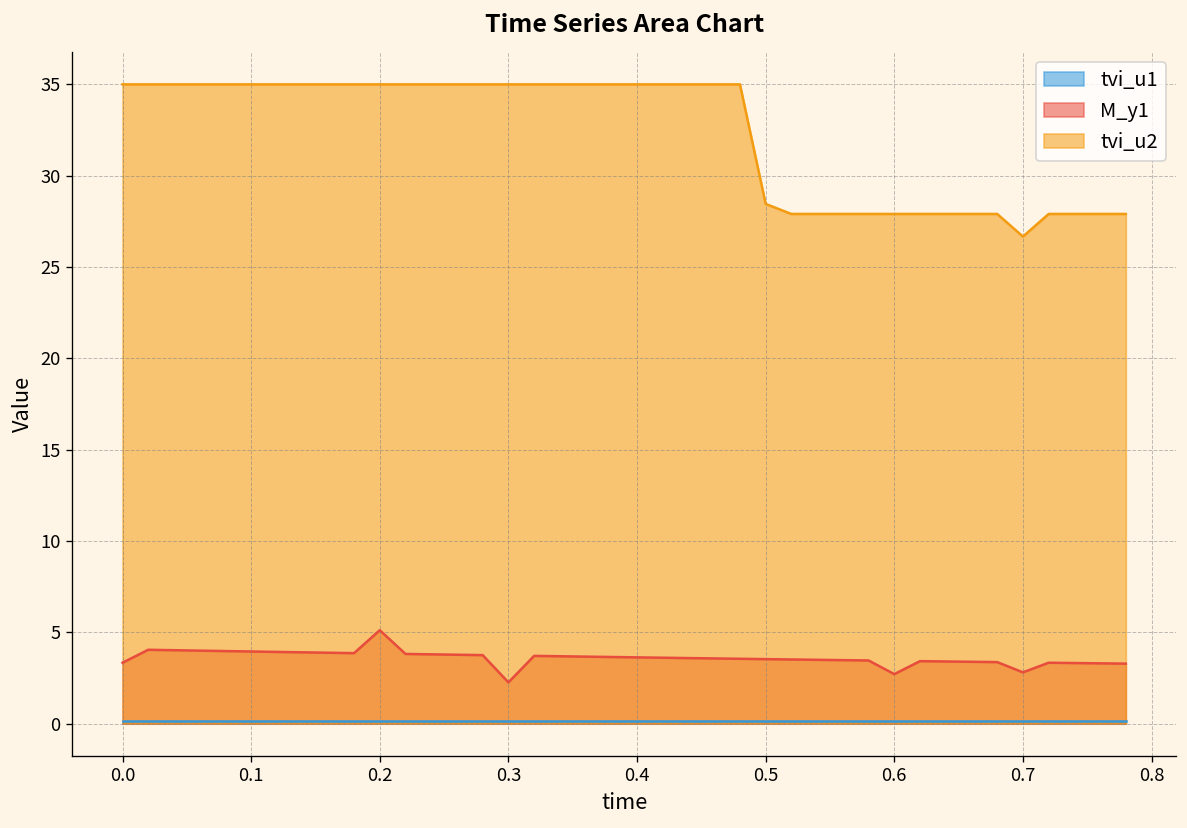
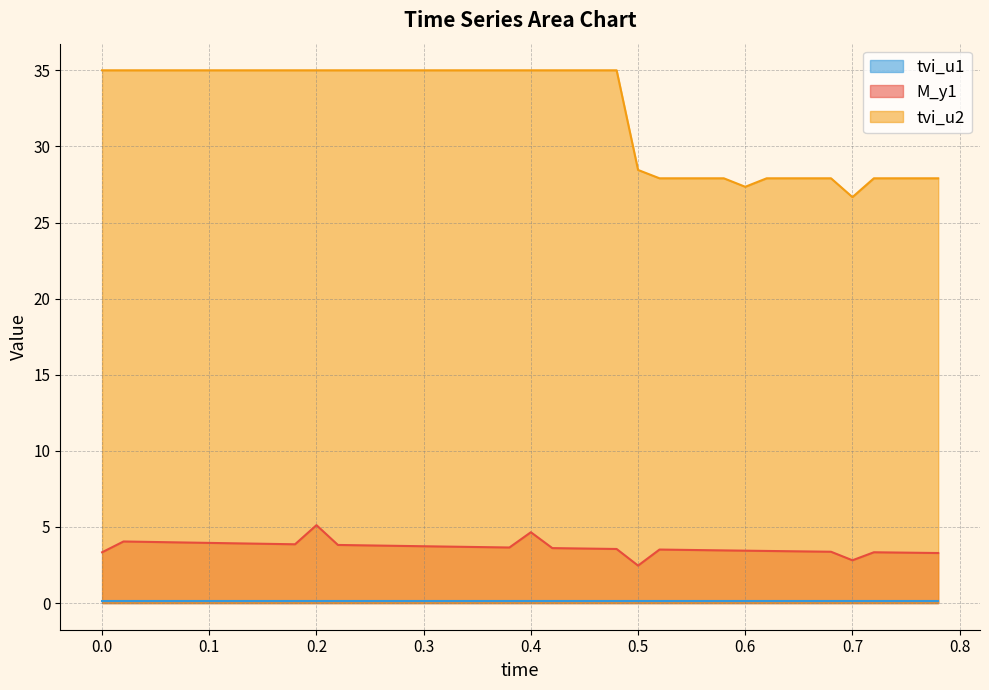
  {
    "tvi_u1": {
      "0.0": 0.1,
      "0.1": 0.1,
      "0.2": 0.1,
      "0.3": 0.1,
      "0.4": 0.1,
      "0.5": 0.1,
      "0.6": 0.1,
      "0.7": 0.1
    },
    "M_y1": {
      "0.0": 3.3,
      "0.1": 4.0,
      "0.2": 5.1,
-     "0.3": 2.3,
-     "0.4": 3.6,
-     "0.5": 3.5,
-     "0.6": 2.7,
+     "0.3": 3.7,
+     "0.4": 4.7,
+     "0.5": 2.5,
+     "0.6": 3.4,
      "0.7": 2.8
    },
    "tvi_u2": {
      "0.0": 35.0,
      "0.1": 35.0,
      "0.2": 35.0,
      "0.3": 35.0,
      "0.4": 35.0,
      "0.5": 28.5,
-     "0.6": 27.9,
+     "0.6": 27.3,
      "0.7": 26.7
    }
  }
